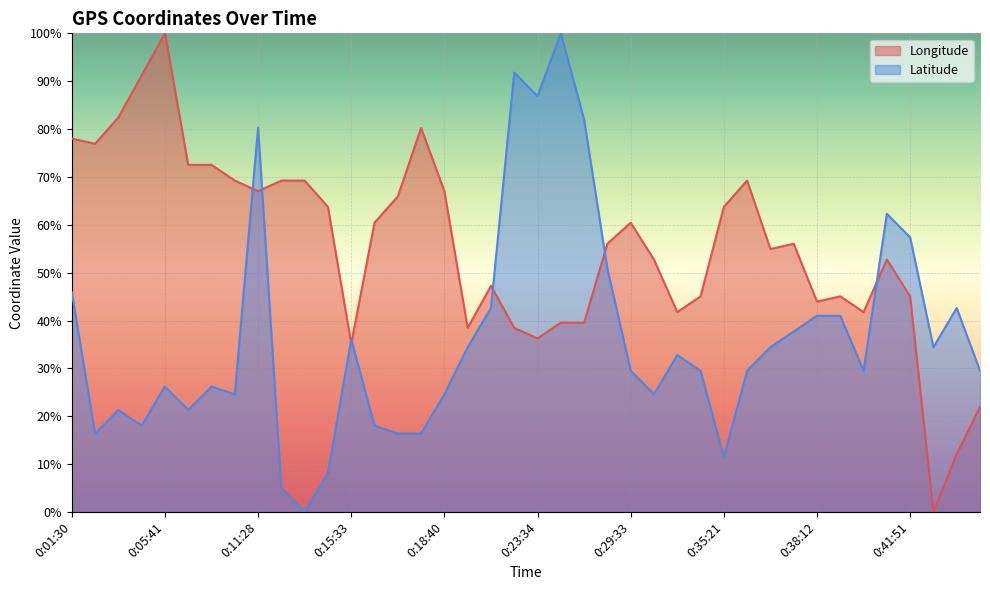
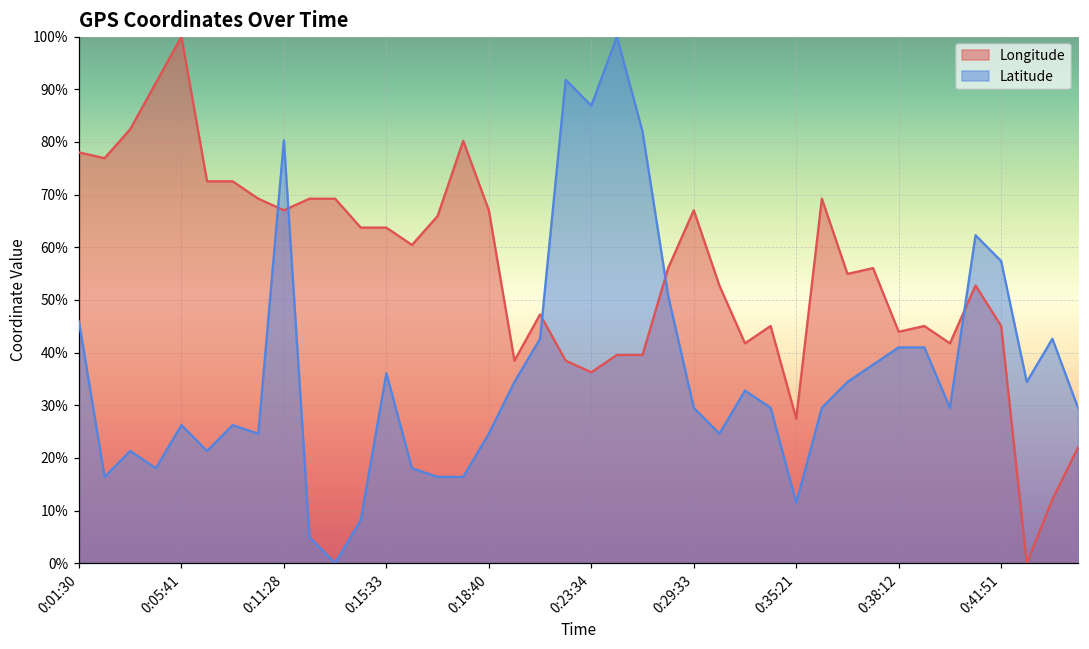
  {
    "Longitude": {
      "0:01:30": "78%",
      "0:05:41": "100%",
      "0:11:28": "67%",
-     "0:15:33": "35%",
+     "0:15:33": "64%",
      "0:18:40": "67%",
      "0:23:34": "36%",
-     "0:29:33": "60%",
-     "0:35:21": "64%",
+     "0:29:33": "67%",
+     "0:35:21": "27%",
      "0:38:12": "44%",
      "0:41:51": "45%"
    },
    "Latitude": {
      "0:01:30": "46%",
      "0:05:41": "26%",
      "0:11:28": "80%",
      "0:15:33": "36%",
      "0:18:40": "25%",
      "0:23:34": "87%",
      "0:29:33": "30%",
      "0:35:21": "11%",
      "0:38:12": "41%",
      "0:41:51": "57%"
    }
  }
